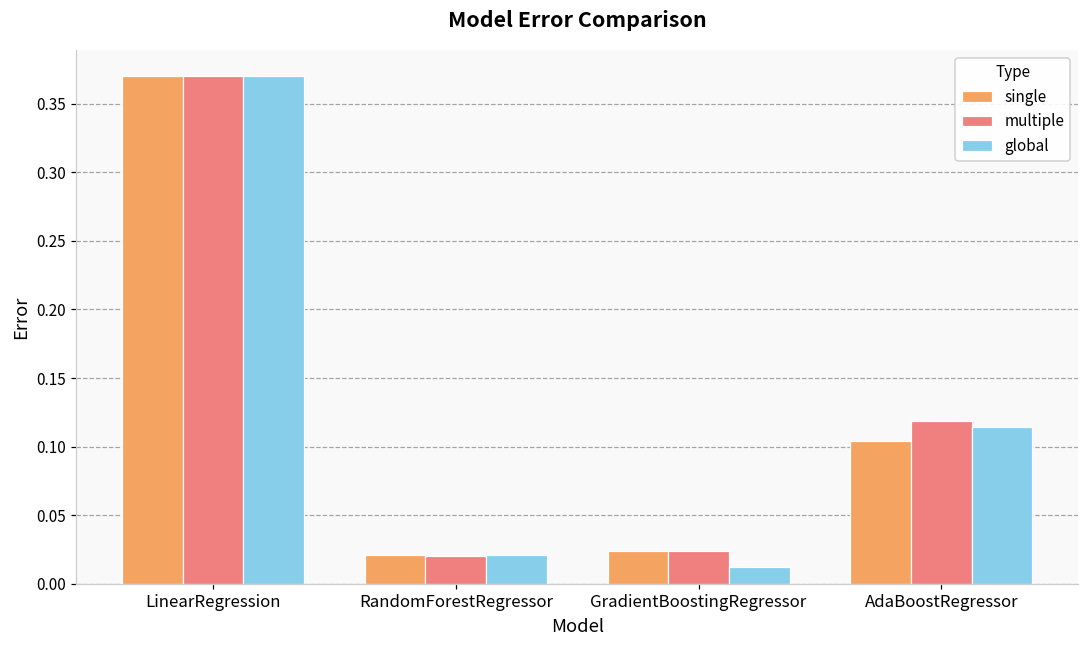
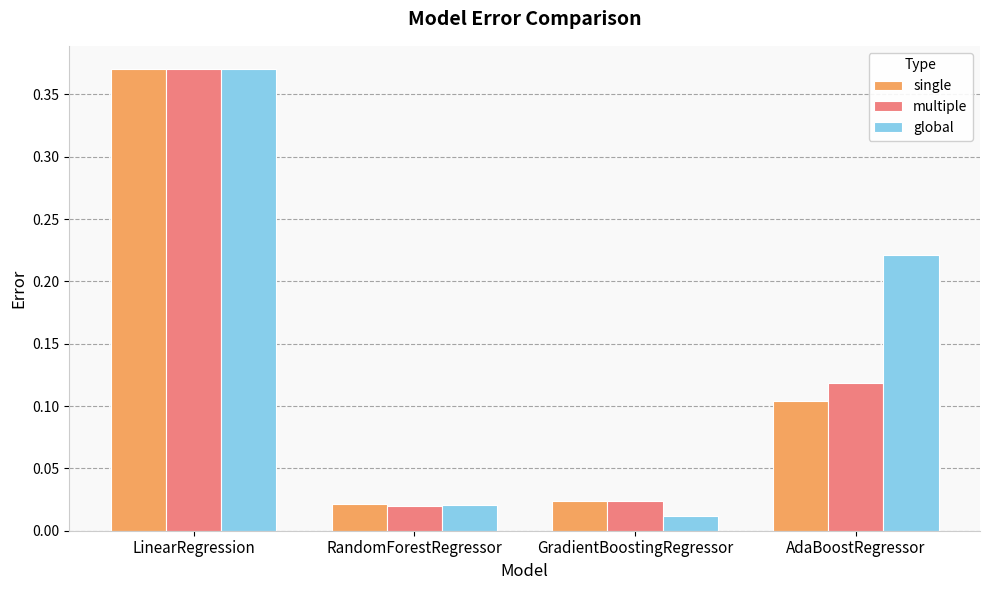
  {
    "global": {
      "LinearRegression": 0.370,
      "RandomForestRegressor": 0.021,
      "GradientBoostingRegressor": 0.012,
-     "AdaBoostRegressor": 0.114
+     "AdaBoostRegressor": 0.221
    }
  }
